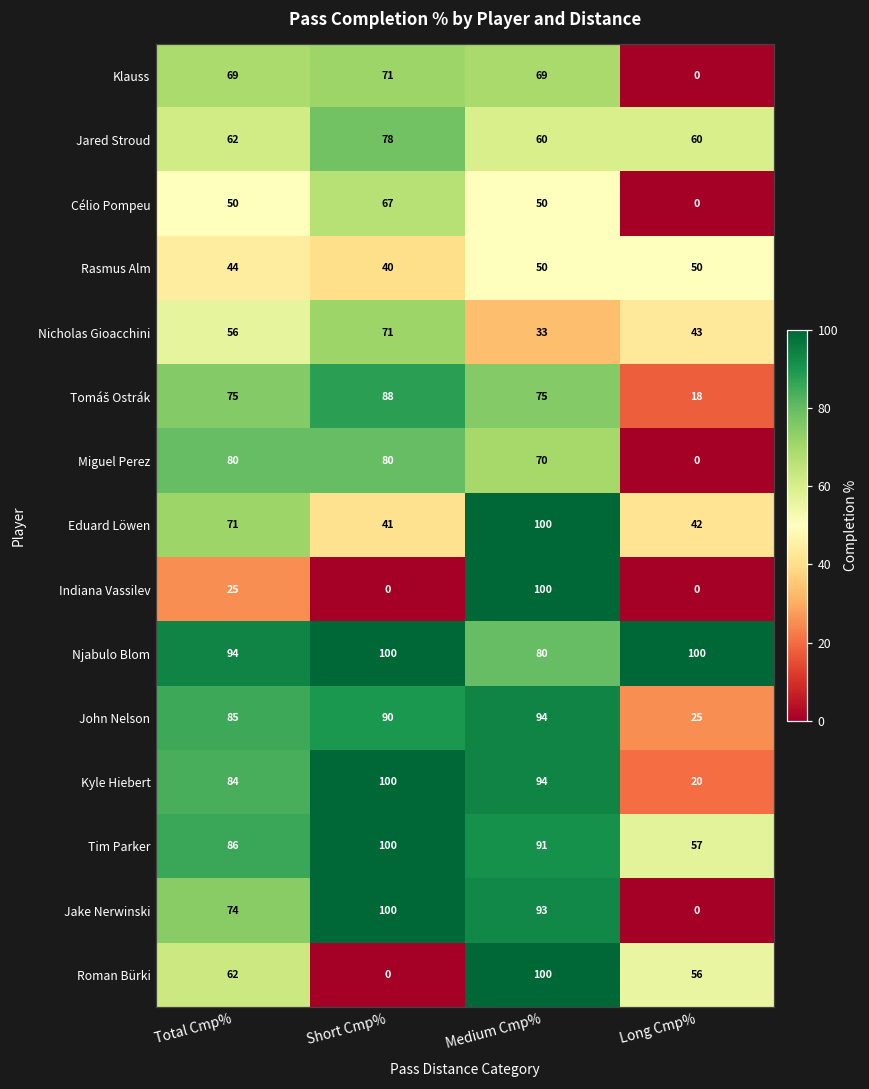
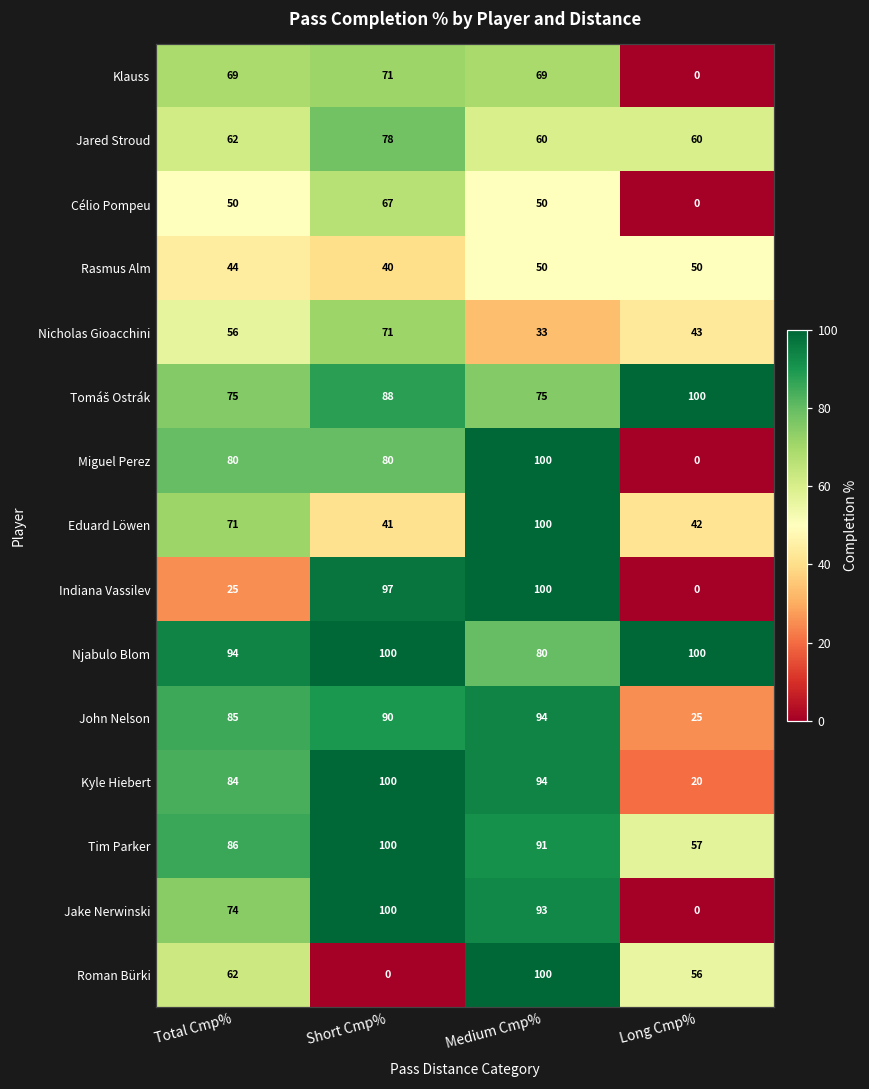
  {
    "Klauss": {
      "Total Cmp%": 69,
      "Short Cmp%": 71,
      "Medium Cmp%": 69,
      "Long Cmp%": 0
    },
    "Jared Stroud": {
      "Total Cmp%": 62,
      "Short Cmp%": 78,
      "Medium Cmp%": 60,
      "Long Cmp%": 60
    },
    "Célio Pompeu": {
      "Total Cmp%": 50,
      "Short Cmp%": 67,
      "Medium Cmp%": 50,
      "Long Cmp%": 0
    },
    "Rasmus Alm": {
      "Total Cmp%": 44,
      "Short Cmp%": 40,
      "Medium Cmp%": 50,
      "Long Cmp%": 50
    },
    "Nicholas Gioacchini": {
      "Total Cmp%": 56,
      "Short Cmp%": 71,
      "Medium Cmp%": 33,
      "Long Cmp%": 43
    },
    "Tomáš Ostrák": {
      "Total Cmp%": 75,
      "Short Cmp%": 88,
      "Medium Cmp%": 75,
-     "Long Cmp%": 18
+     "Long Cmp%": 100
    },
    "Miguel Perez": {
      "Total Cmp%": 80,
      "Short Cmp%": 80,
-     "Medium Cmp%": 70,
+     "Medium Cmp%": 100,
      "Long Cmp%": 0
    },
    "Eduard Löwen": {
      "Total Cmp%": 71,
      "Short Cmp%": 41,
      "Medium Cmp%": 100,
      "Long Cmp%": 42
    },
    "Indiana Vassilev": {
      "Total Cmp%": 25,
-     "Short Cmp%": 0,
+     "Short Cmp%": 97,
      "Medium Cmp%": 100,
      "Long Cmp%": 0
    },
    "Njabulo Blom": {
      "Total Cmp%": 94,
      "Short Cmp%": 100,
      "Medium Cmp%": 80,
      "Long Cmp%": 100
    },
    "John Nelson": {
      "Total Cmp%": 85,
      "Short Cmp%": 90,
      "Medium Cmp%": 94,
      "Long Cmp%": 25
    },
    "Kyle Hiebert": {
      "Total Cmp%": 84,
      "Short Cmp%": 100,
      "Medium Cmp%": 94,
      "Long Cmp%": 20
    },
    "Tim Parker": {
      "Total Cmp%": 86,
      "Short Cmp%": 100,
      "Medium Cmp%": 91,
      "Long Cmp%": 57
    },
    "Jake Nerwinski": {
      "Total Cmp%": 74,
      "Short Cmp%": 100,
      "Medium Cmp%": 93,
      "Long Cmp%": 0
    },
    "Roman Bürki": {
      "Total Cmp%": 62,
      "Short Cmp%": 0,
      "Medium Cmp%": 100,
      "Long Cmp%": 56
    }
  }
